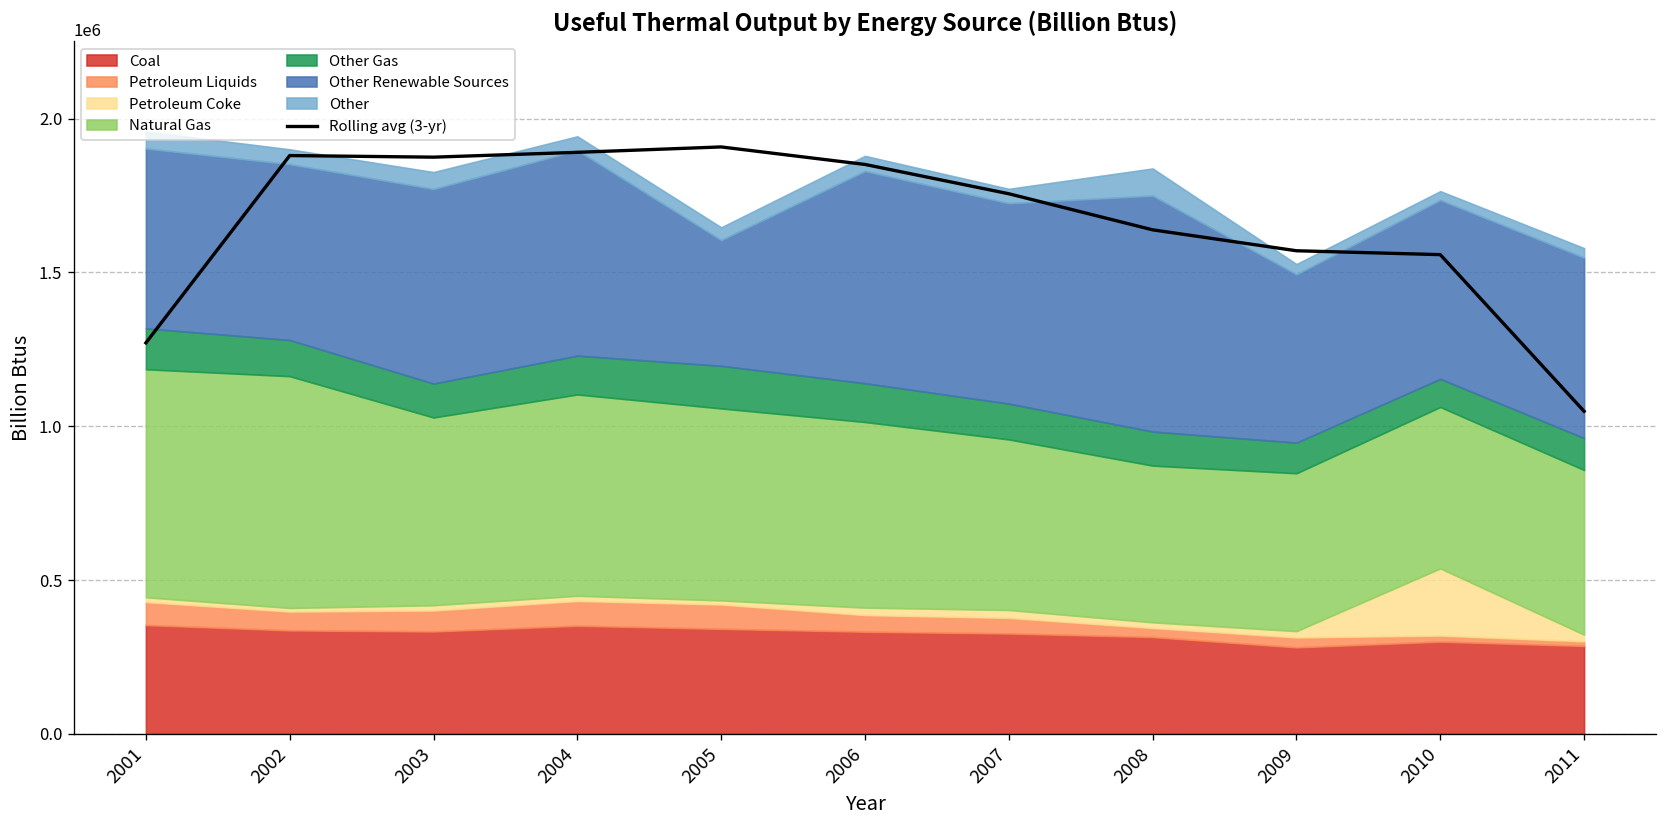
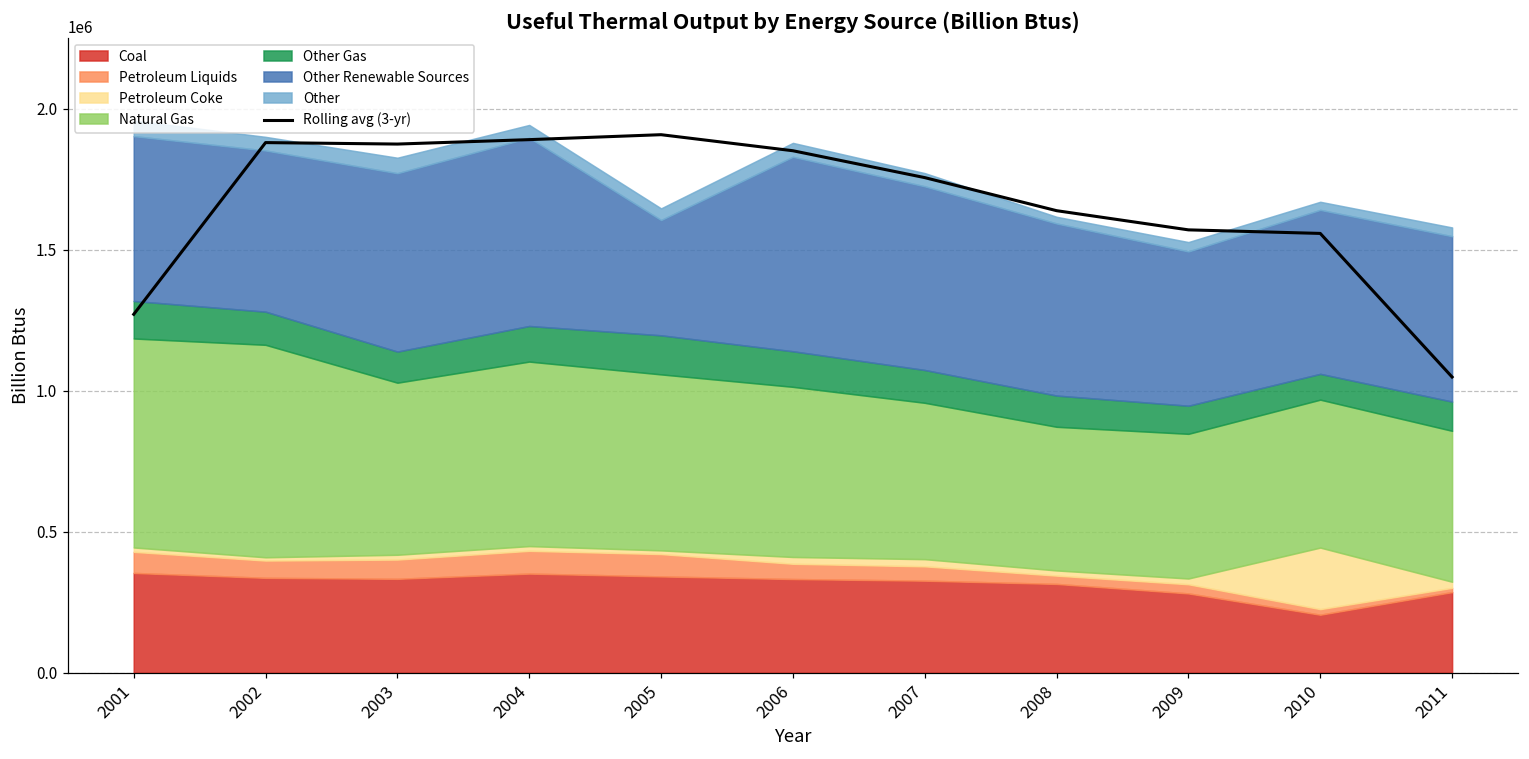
  {
    "Rolling avg (3-yr)": {
      "2001": 1270000,
      "2002": 1880000,
      "2003": 1870000,
      "2005": 1910000,
      "2006": 1850000,
      "2007": 1760000,
      "2008": 1640000,
      "2009": 1570000,
      "2010": 1560000,
      "2011": 1050000
    },
    "Coal": {
      "2001": 350000,
      "2002": 340000,
      "2003": 330000,
      "2004": 350000,
      "2005": 340000,
      "2006": 330000,
      "2007": 330000,
      "2008": 320000,
      "2009": 280000,
-     "2010": 300000,
+     "2010": 210000,
      "2011": 290000
    },
    "Petroleum Liquids": {
      "2001": 70000,
      "2002": 60000,
      "2003": 70000,
      "2004": 80000,
      "2005": 80000,
      "2006": 50000,
      "2007": 50000,
      "2008": 30000,
      "2009": 30000,
      "2010": 20000,
      "2011": 20000
    },
    "Petroleum Coke": {
      "2001": 20000,
      "2002": 10000,
      "2003": 20000,
      "2004": 20000,
      "2005": 10000,
      "2006": 20000,
      "2007": 30000,
      "2008": 20000,
      "2009": 20000,
      "2010": 220000,
      "2011": 20000
    },
    "Natural Gas": {
      "2001": 740000,
      "2002": 750000,
      "2003": 610000,
      "2004": 650000,
      "2005": 620000,
      "2006": 600000,
      "2007": 550000,
      "2008": 510000,
      "2009": 510000,
      "2010": 520000,
      "2011": 540000
    },
    "Other Gas": {
      "2001": 130000,
      "2002": 120000,
      "2003": 110000,
      "2004": 130000,
      "2005": 140000,
      "2006": 130000,
      "2007": 120000,
      "2008": 110000,
      "2009": 100000,
      "2010": 90000,
      "2011": 100000
    },
    "Other Renewable Sources": {
      "2001": 580000,
      "2002": 570000,
      "2003": 630000,
      "2005": 410000,
      "2006": 690000,
      "2007": 650000,
-     "2008": 770000,
+     "2008": 610000,
      "2009": 550000,
      "2010": 580000,
      "2011": 590000
    },
    "Other": {
      "2002": 50000,
      "2003": 50000,
      "2004": 50000,
      "2005": 40000,
      "2006": 50000,
      "2007": 50000,
-     "2008": 90000,
+     "2008": 20000,
      "2009": 30000,
      "2010": 30000,
      "2011": 30000
    }
  }
